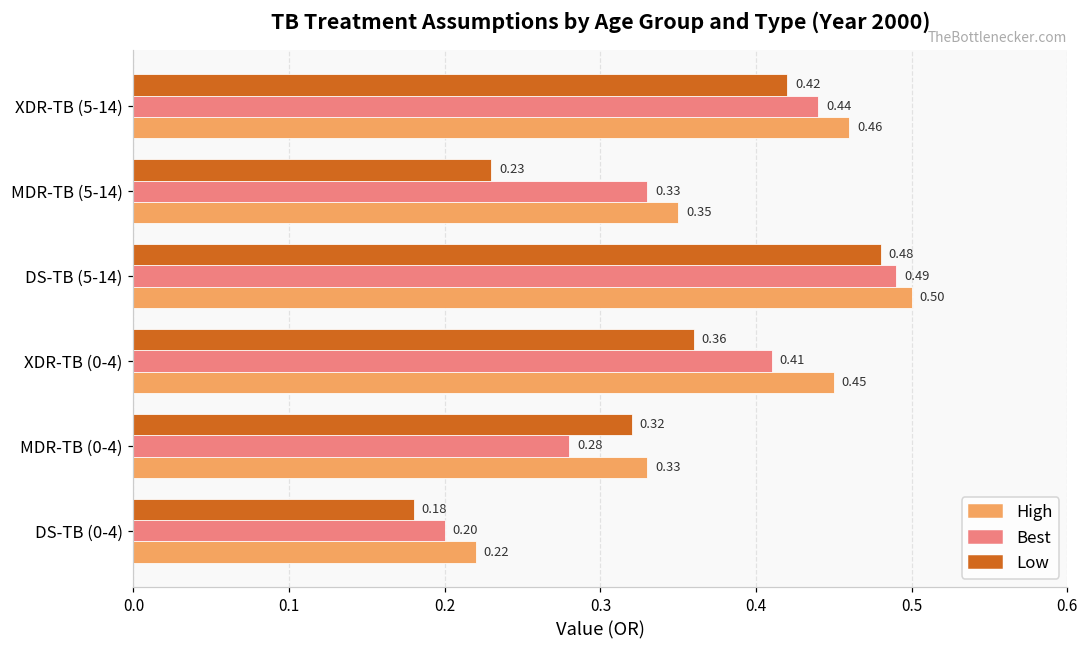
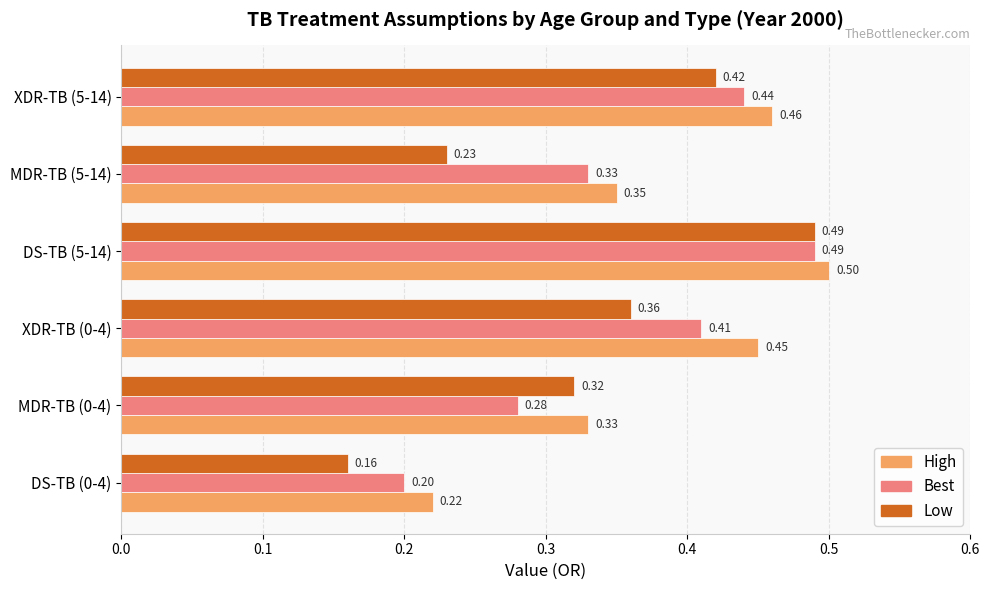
  {
    "Low": {
      "XDR-TB (5-14)": 0.42,
      "MDR-TB (5-14)": 0.23,
-     "DS-TB (5-14)": 0.48,
+     "DS-TB (5-14)": 0.49,
      "XDR-TB (0-4)": 0.36,
      "MDR-TB (0-4)": 0.32,
-     "DS-TB (0-4)": 0.18
+     "DS-TB (0-4)": 0.16
    }
  }
